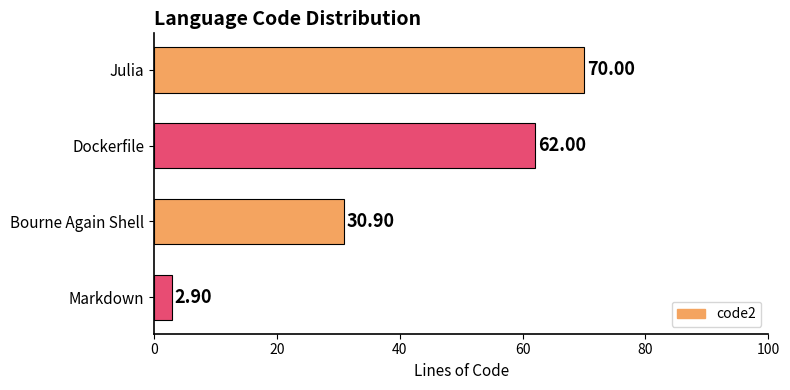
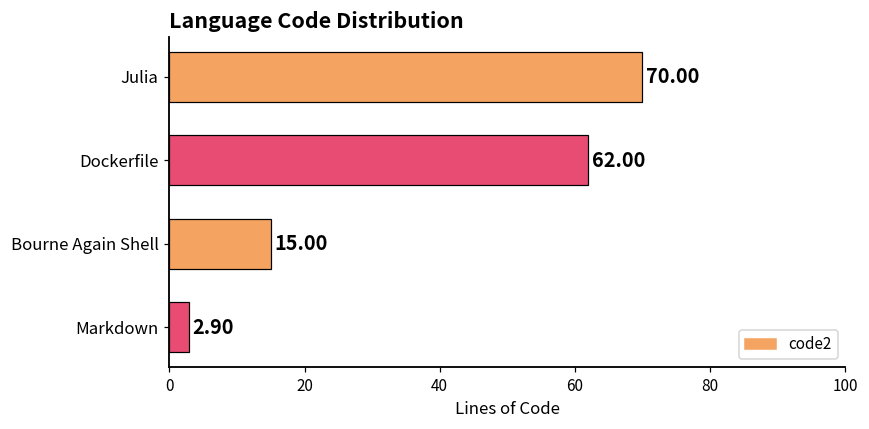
  {
    "Julia": 70.00,
    "Dockerfile": 62.00,
-   "Bourne Again Shell": 30.90,
+   "Bourne Again Shell": 15.00,
    "Markdown": 2.90
  }
